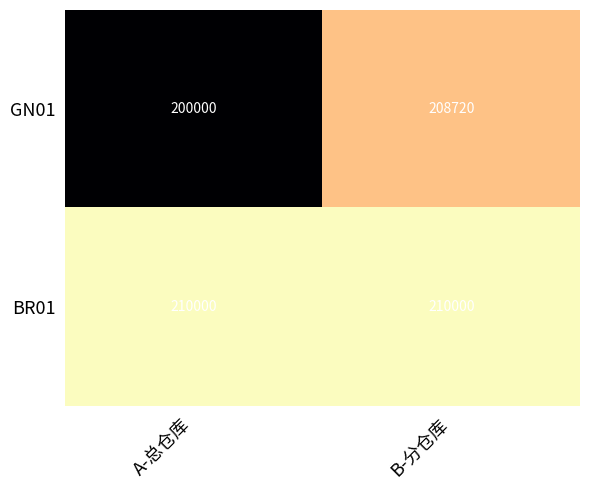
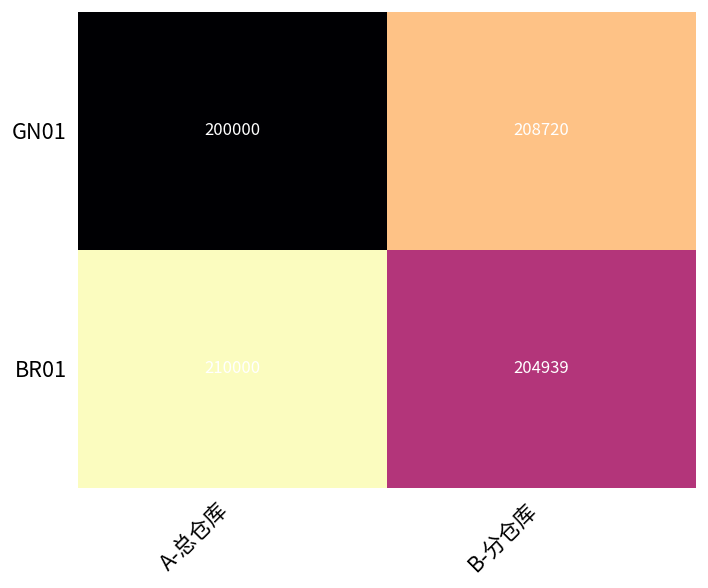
  {
    "GN01": {
      "A-总仓库": 200000,
      "B-分仓库": 208720
    },
    "BR01": {
      "A-总仓库": 210000,
-     "B-分仓库": 210000
+     "B-分仓库": 204939
    }
  }
